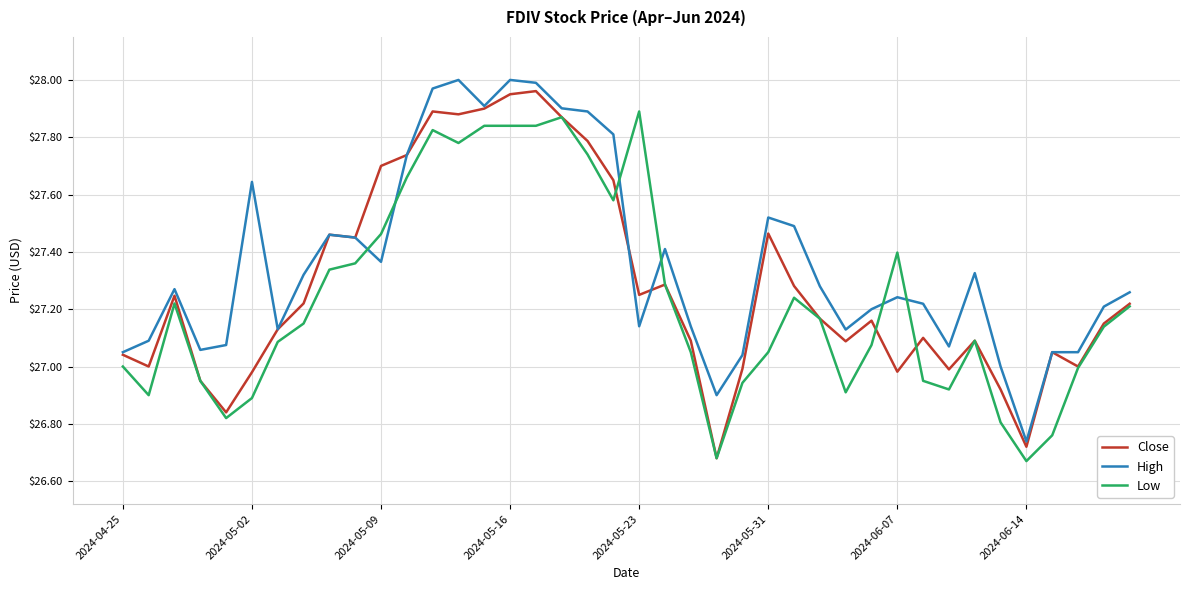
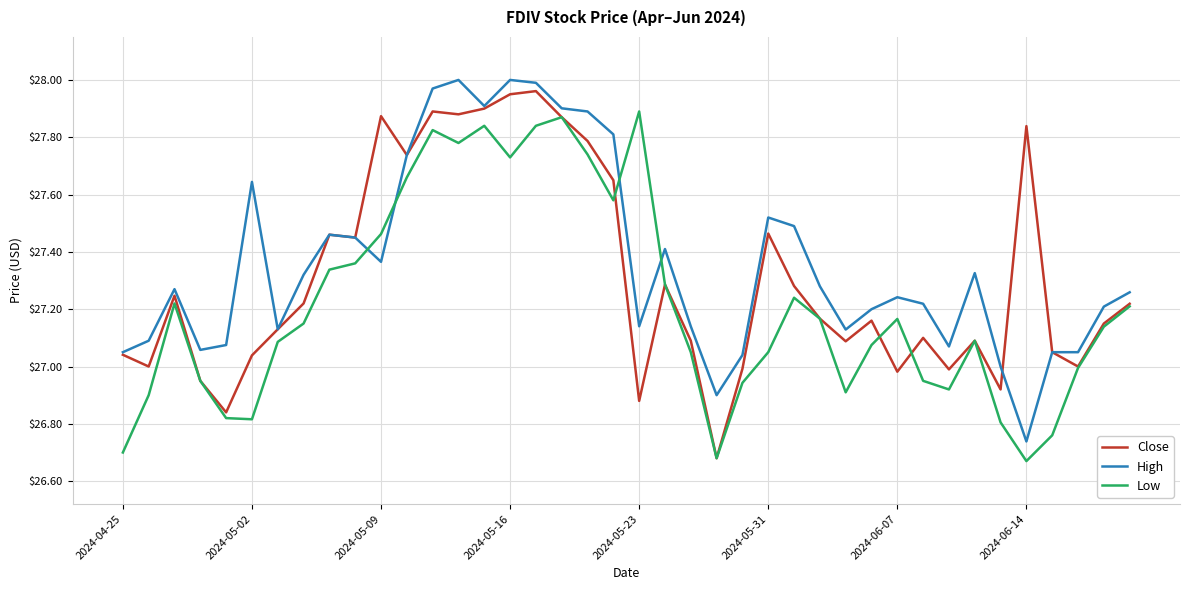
  {
    "Close": {
      "2024-04-25": "$27.04",
-     "2024-05-02": "$26.98",
-     "2024-05-09": "$27.70",
+     "2024-05-02": "$27.04",
+     "2024-05-09": "$27.87",
      "2024-05-16": "$27.95",
-     "2024-05-23": "$27.25",
+     "2024-05-23": "$26.88",
      "2024-05-31": "$27.46",
      "2024-06-07": "$26.98",
-     "2024-06-14": "$26.72"
+     "2024-06-14": "$27.84"
    },
    "High": {
      "2024-04-25": "$27.05",
      "2024-05-02": "$27.64",
      "2024-05-09": "$27.37",
      "2024-05-16": "$28.00",
      "2024-05-23": "$27.14",
      "2024-05-31": "$27.52",
      "2024-06-07": "$27.24",
      "2024-06-14": "$26.74"
    },
    "Low": {
-     "2024-04-25": "$27.0",
-     "2024-05-02": "$26.89",
+     "2024-04-25": "$26.7",
+     "2024-05-02": "$26.82",
      "2024-05-09": "$27.46",
-     "2024-05-16": "$27.84",
+     "2024-05-16": "$27.73",
      "2024-05-23": "$27.89",
      "2024-05-31": "$27.05",
-     "2024-06-07": "$27.40",
+     "2024-06-07": "$27.17",
      "2024-06-14": "$26.67"
    }
  }
